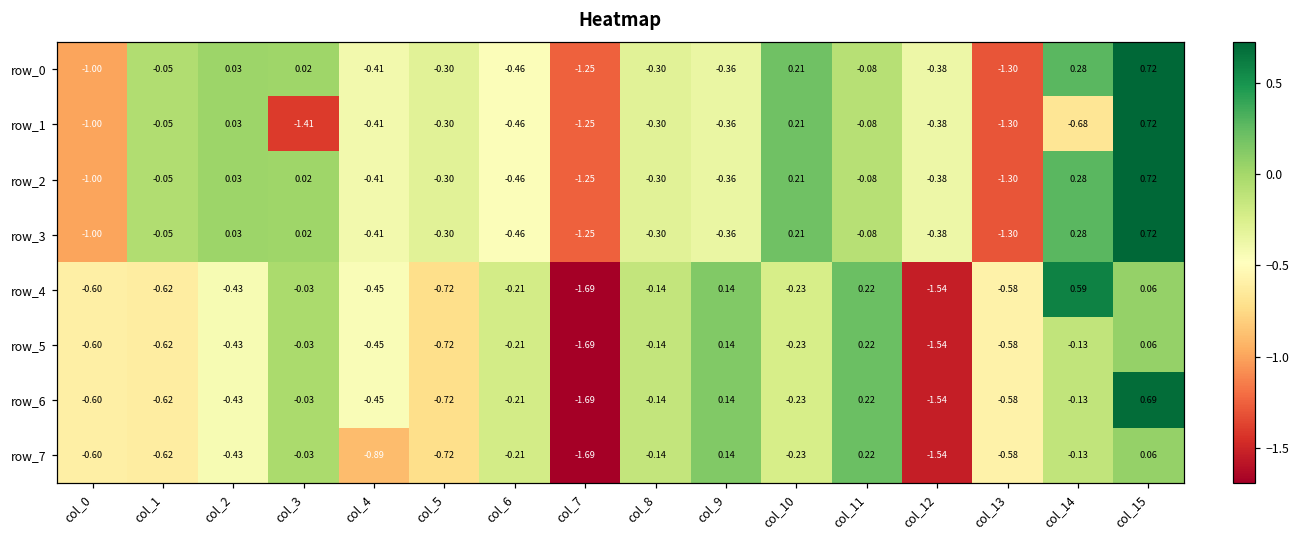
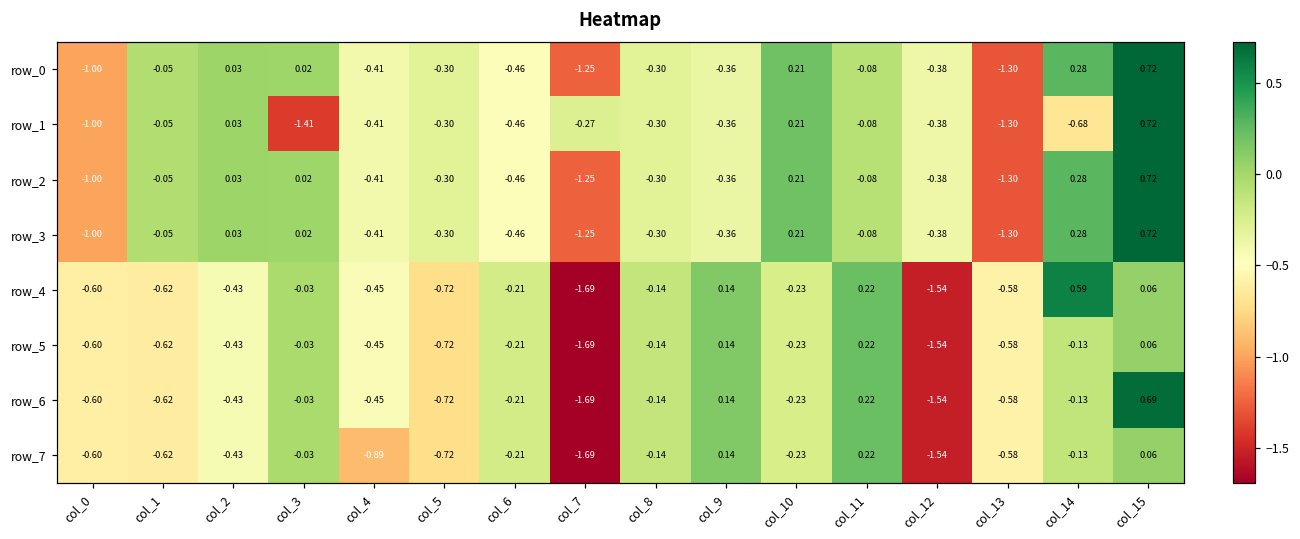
  {
    "row_0": {
      "col_0": -1.00,
      "col_1": -0.05,
      "col_2": 0.03,
      "col_3": 0.02,
      "col_4": -0.41,
      "col_5": -0.30,
      "col_6": -0.46,
      "col_7": -1.25,
      "col_8": -0.30,
      "col_9": -0.36,
      "col_10": 0.21,
      "col_11": -0.08,
      "col_12": -0.38,
      "col_13": -1.30,
      "col_14": 0.28,
      "col_15": 0.72
    },
    "row_1": {
      "col_0": -1.00,
      "col_1": -0.05,
      "col_2": 0.03,
      "col_3": -1.41,
      "col_4": -0.41,
      "col_5": -0.30,
      "col_6": -0.46,
-     "col_7": -1.25,
+     "col_7": -0.27,
      "col_8": -0.30,
      "col_9": -0.36,
      "col_10": 0.21,
      "col_11": -0.08,
      "col_12": -0.38,
      "col_13": -1.30,
      "col_14": -0.68,
      "col_15": 0.72
    },
    "row_2": {
      "col_0": -1.00,
      "col_1": -0.05,
      "col_2": 0.03,
      "col_3": 0.02,
      "col_4": -0.41,
      "col_5": -0.30,
      "col_6": -0.46,
      "col_7": -1.25,
      "col_8": -0.30,
      "col_9": -0.36,
      "col_10": 0.21,
      "col_11": -0.08,
      "col_12": -0.38,
      "col_13": -1.30,
      "col_14": 0.28,
      "col_15": 0.72
    },
    "row_3": {
      "col_0": -1.00,
      "col_1": -0.05,
      "col_2": 0.03,
      "col_3": 0.02,
      "col_4": -0.41,
      "col_5": -0.30,
      "col_6": -0.46,
      "col_7": -1.25,
      "col_8": -0.30,
      "col_9": -0.36,
      "col_10": 0.21,
      "col_11": -0.08,
      "col_12": -0.38,
      "col_13": -1.30,
      "col_14": 0.28,
      "col_15": 0.72
    },
    "row_4": {
      "col_0": -0.60,
      "col_1": -0.62,
      "col_2": -0.43,
      "col_3": -0.03,
      "col_4": -0.45,
      "col_5": -0.72,
      "col_6": -0.21,
      "col_7": -1.69,
      "col_8": -0.14,
      "col_9": 0.14,
      "col_10": -0.23,
      "col_11": 0.22,
      "col_12": -1.54,
      "col_13": -0.58,
      "col_14": 0.59,
      "col_15": 0.06
    },
    "row_5": {
      "col_0": -0.60,
      "col_1": -0.62,
      "col_2": -0.43,
      "col_3": -0.03,
      "col_4": -0.45,
      "col_5": -0.72,
      "col_6": -0.21,
      "col_7": -1.69,
      "col_8": -0.14,
      "col_9": 0.14,
      "col_10": -0.23,
      "col_11": 0.22,
      "col_12": -1.54,
      "col_13": -0.58,
      "col_14": -0.13,
      "col_15": 0.06
    },
    "row_6": {
      "col_0": -0.60,
      "col_1": -0.62,
      "col_2": -0.43,
      "col_3": -0.03,
      "col_4": -0.45,
      "col_5": -0.72,
      "col_6": -0.21,
      "col_7": -1.69,
      "col_8": -0.14,
      "col_9": 0.14,
      "col_10": -0.23,
      "col_11": 0.22,
      "col_12": -1.54,
      "col_13": -0.58,
      "col_14": -0.13,
      "col_15": 0.69
    },
    "row_7": {
      "col_0": -0.60,
      "col_1": -0.62,
      "col_2": -0.43,
      "col_3": -0.03,
      "col_4": -0.89,
      "col_5": -0.72,
      "col_6": -0.21,
      "col_7": -1.69,
      "col_8": -0.14,
      "col_9": 0.14,
      "col_10": -0.23,
      "col_11": 0.22,
      "col_12": -1.54,
      "col_13": -0.58,
      "col_14": -0.13,
      "col_15": 0.06
    }
  }
